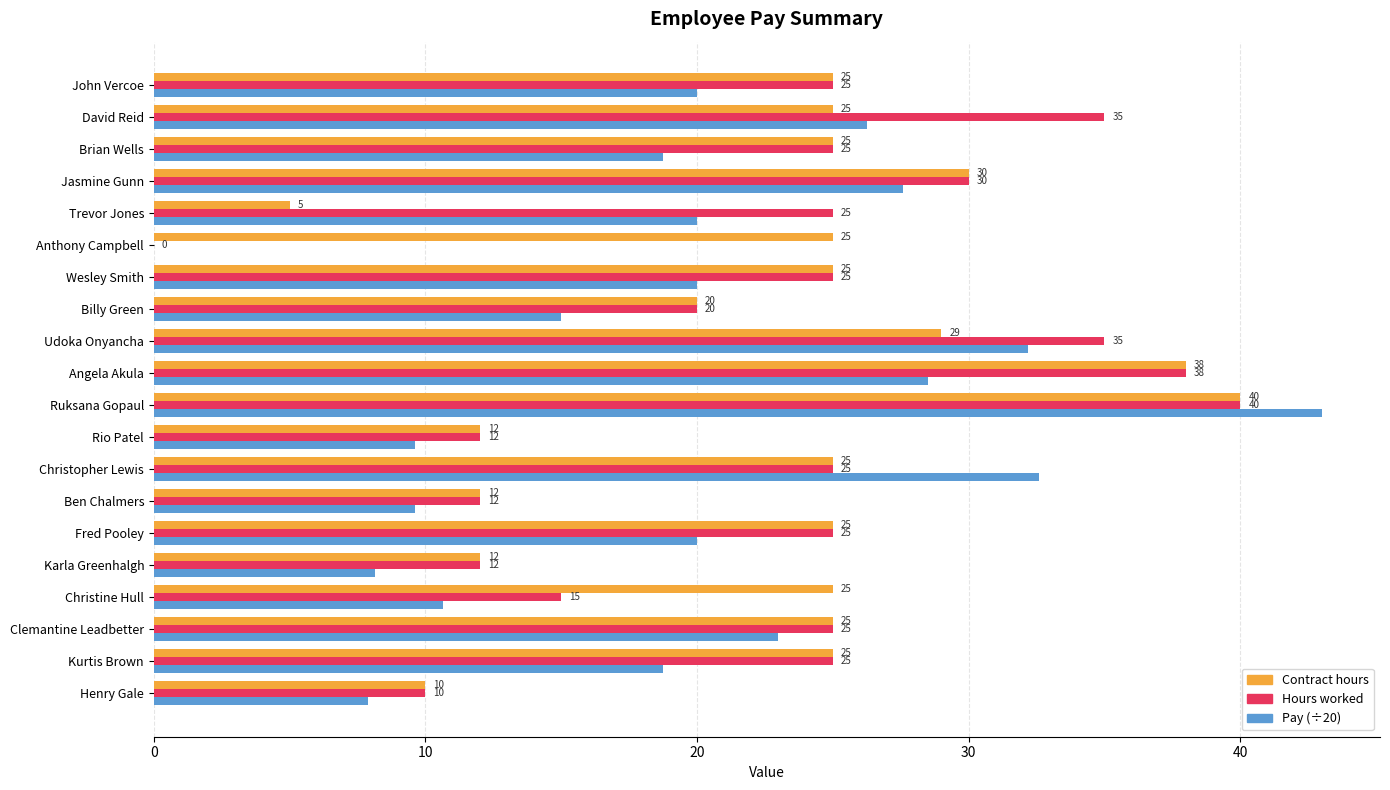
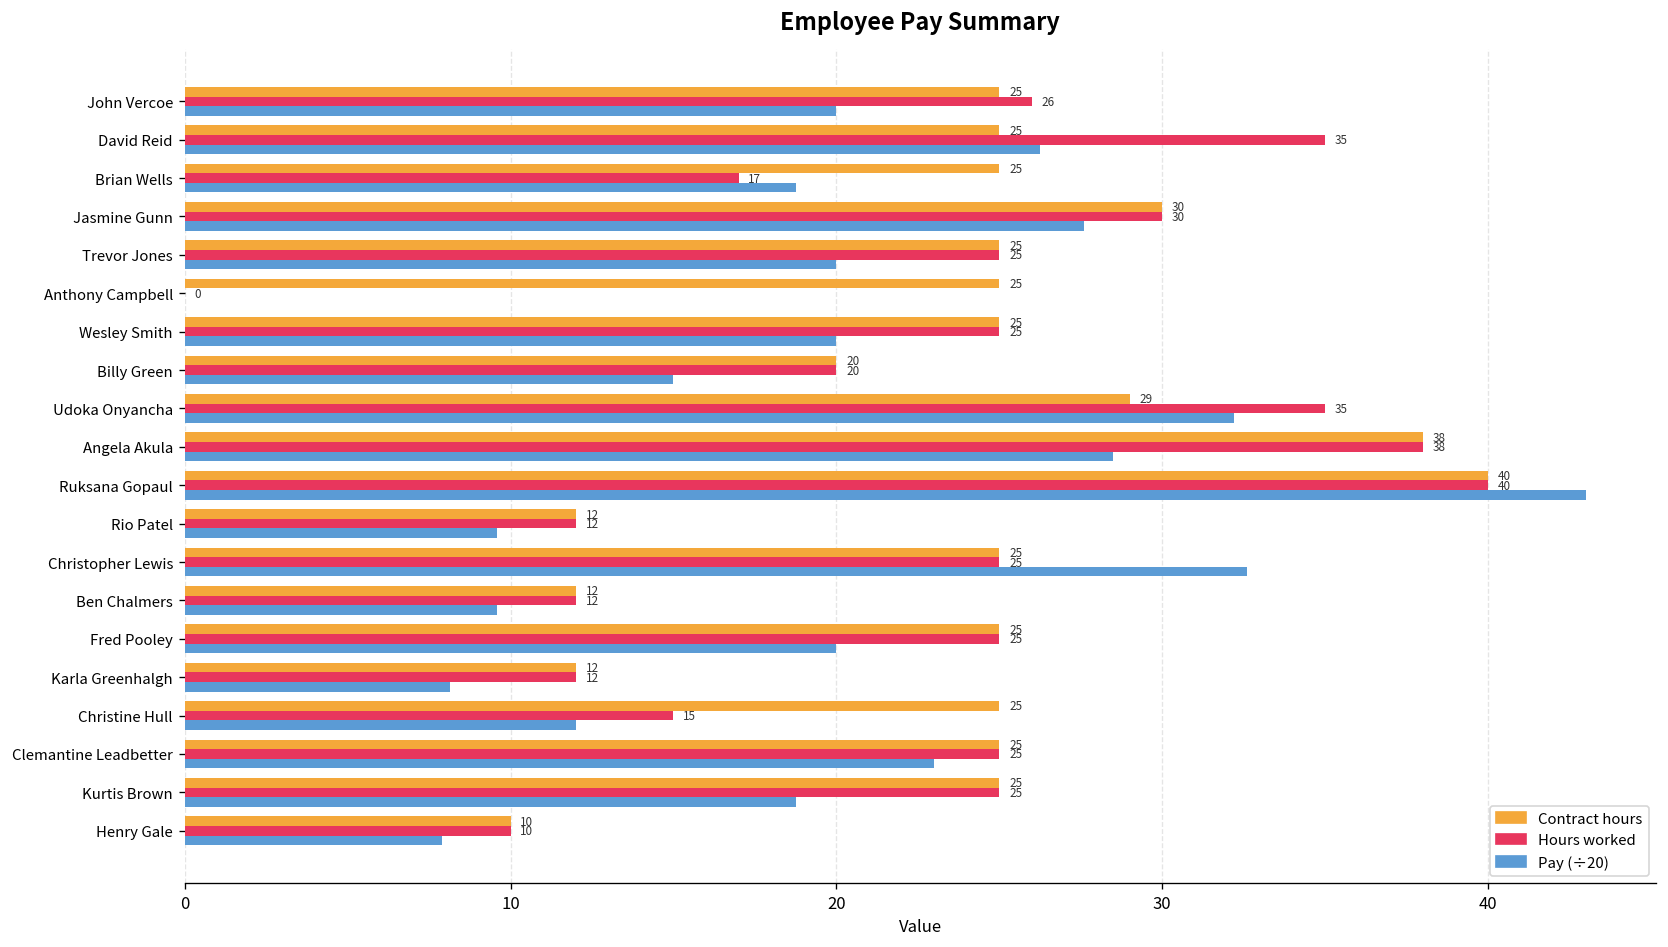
  {
    "Contract hours": {
      "John Vercoe": 25,
      "David Reid": 25,
      "Brian Wells": 25,
-     "Trevor Jones": 5,
+     "Trevor Jones": 25,
      "Anthony Campbell": 25,
      "Udoka Onyancha": 29,
      "Christine Hull": 25
    },
    "Hours worked": {
-     "John Vercoe": 25,
+     "John Vercoe": 26,
      "David Reid": 35,
-     "Brian Wells": 25,
+     "Brian Wells": 17,
      "Anthony Campbell": 0,
      "Udoka Onyancha": 35,
      "Christine Hull": 15
    },
    "Pay (÷20)": {
      "John Vercoe": 20.0,
      "David Reid": 26.3,
      "Brian Wells": 18.8,
      "Jasmine Gunn": 27.6,
      "Trevor Jones": 20.0,
      "Billy Green": 15.0,
      "Udoka Onyancha": 32.2,
      "Angela Akula": 28.5,
      "Ruksana Gopaul": 43.0,
      "Rio Patel": 9.6,
      "Christopher Lewis": 32.6,
      "Ben Chalmers": 9.6,
      "Fred Pooley": 20.0,
      "Karla Greenhalgh": 8.2,
-     "Christine Hull": 10.7,
+     "Christine Hull": 12.0,
      "Clemantine Leadbetter": 23.0,
      "Kurtis Brown": 18.8,
      "Henry Gale": 7.9
    }
  }
